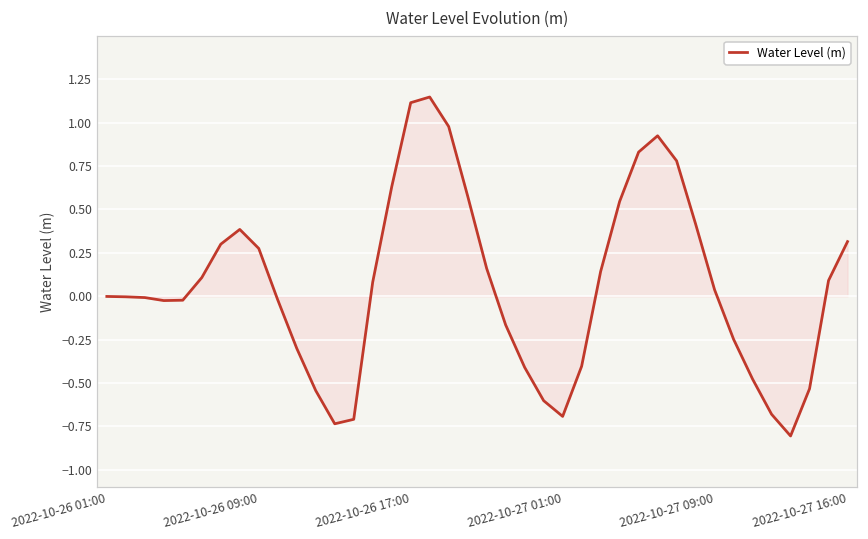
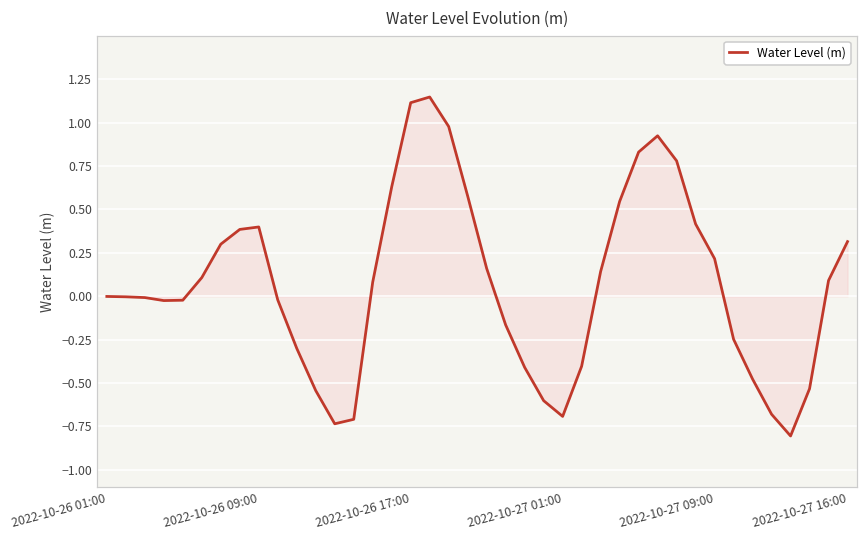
  {
    "Water Level (m)": {
-     "2022-10-26 09:00": 0.28,
+     "2022-10-26 09:00": 0.40,
      "2022-10-27 01:00": -0.69,
-     "2022-10-27 09:00": 0.04
+     "2022-10-27 09:00": 0.22
    }
  }
